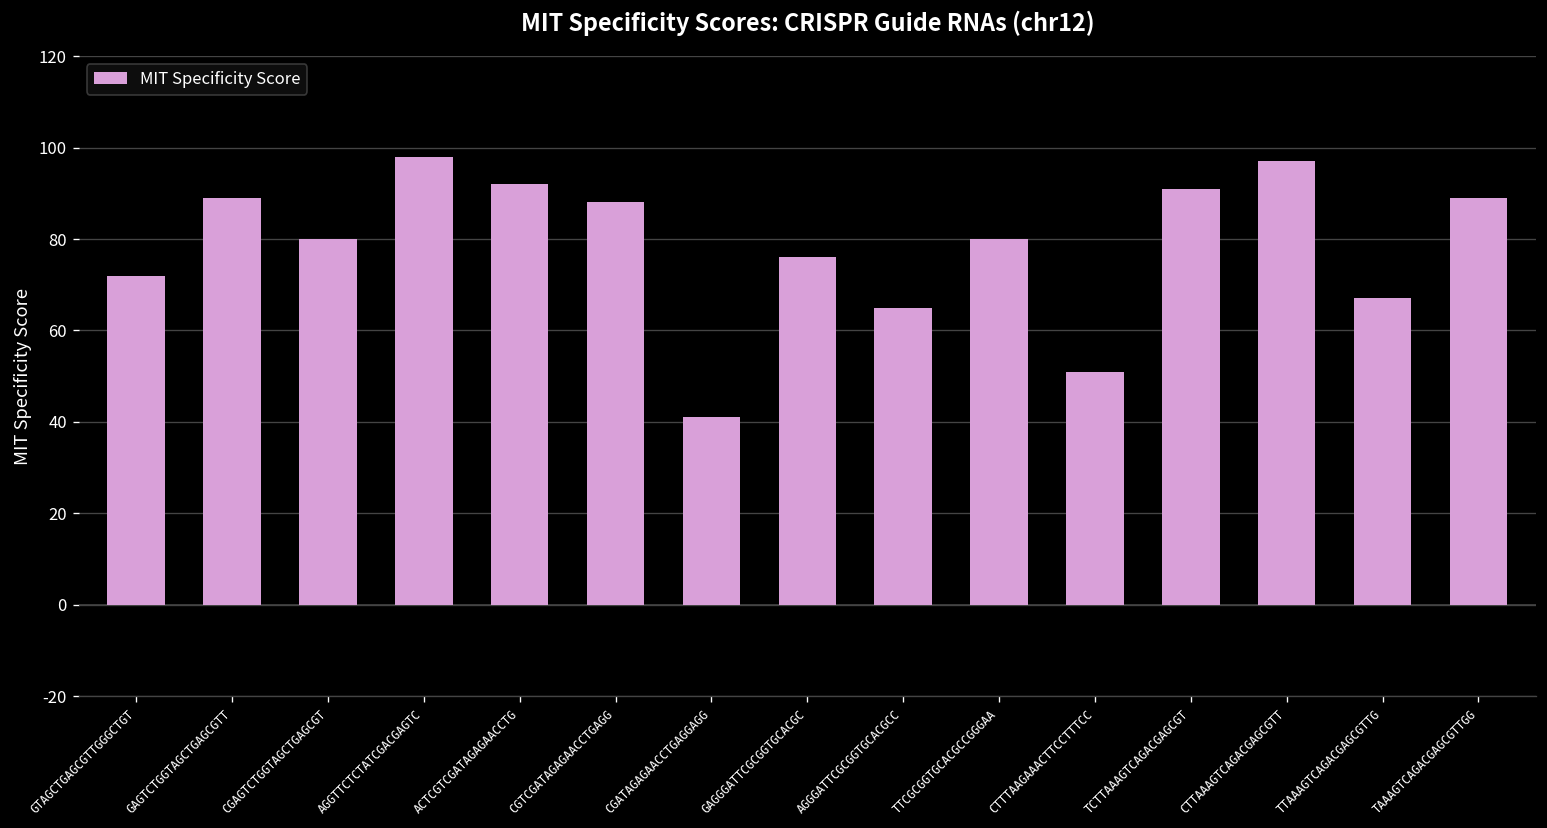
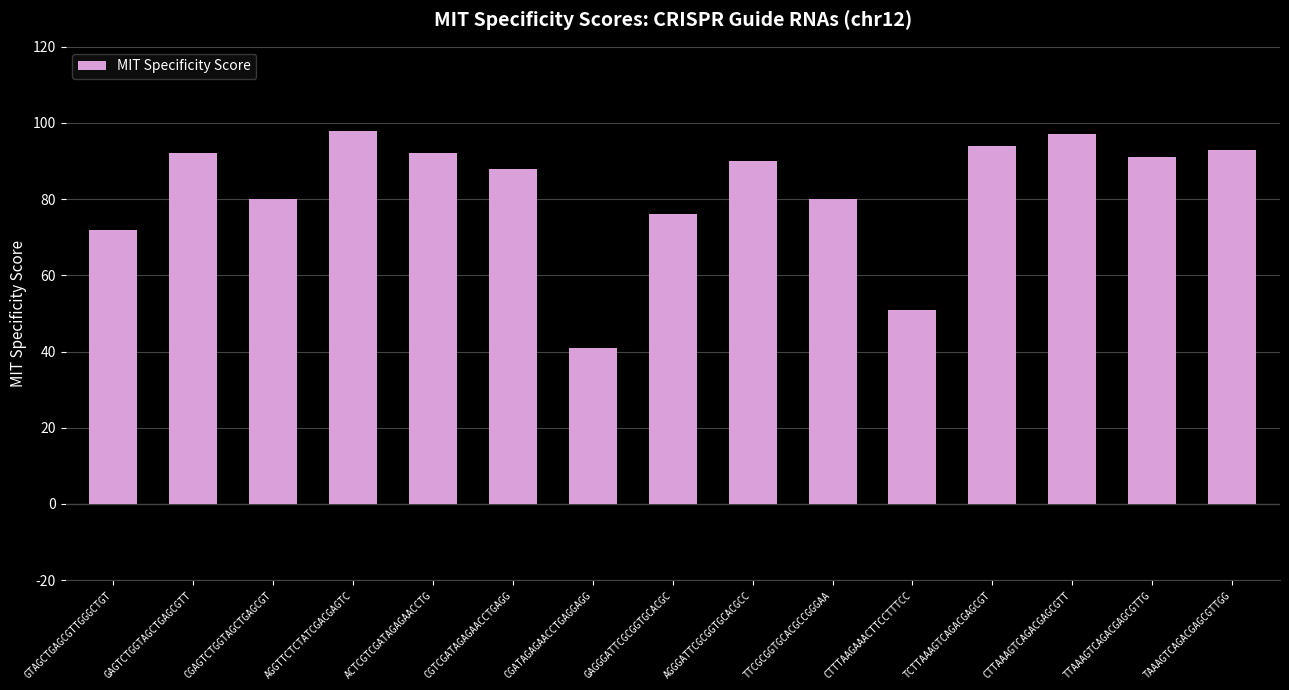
  {
    "GTAGCTGAGCGTTGGGCTGT": 72,
-   "GAGTCTGGTAGCTGAGCGTT": 89,
+   "GAGTCTGGTAGCTGAGCGTT": 92,
    "CGAGTCTGGTAGCTGAGCGT": 80,
    "AGGTTCTCTATCGACGAGTC": 98,
    "ACTCGTCGATAGAGAACCTG": 92,
    "CGTCGATAGAGAACCTGAGG": 88,
    "CGATAGAGAACCTGAGGAGG": 41,
    "GAGGGATTCGCGGTGCACGC": 76,
-   "AGGGATTCGCGGTGCACGCC": 65,
+   "AGGGATTCGCGGTGCACGCC": 90,
    "TTCGCGGTGCACGCCGGGAA": 80,
    "CTTTAAGAAACTTCCTTTCC": 51,
-   "TCTTAAAGTCAGACGAGCGT": 91,
+   "TCTTAAAGTCAGACGAGCGT": 94,
    "CTTAAAGTCAGACGAGCGTT": 97,
-   "TTAAAGTCAGACGAGCGTTG": 67,
-   "TAAAGTCAGACGAGCGTTGG": 89
+   "TTAAAGTCAGACGAGCGTTG": 91,
+   "TAAAGTCAGACGAGCGTTGG": 93
  }
